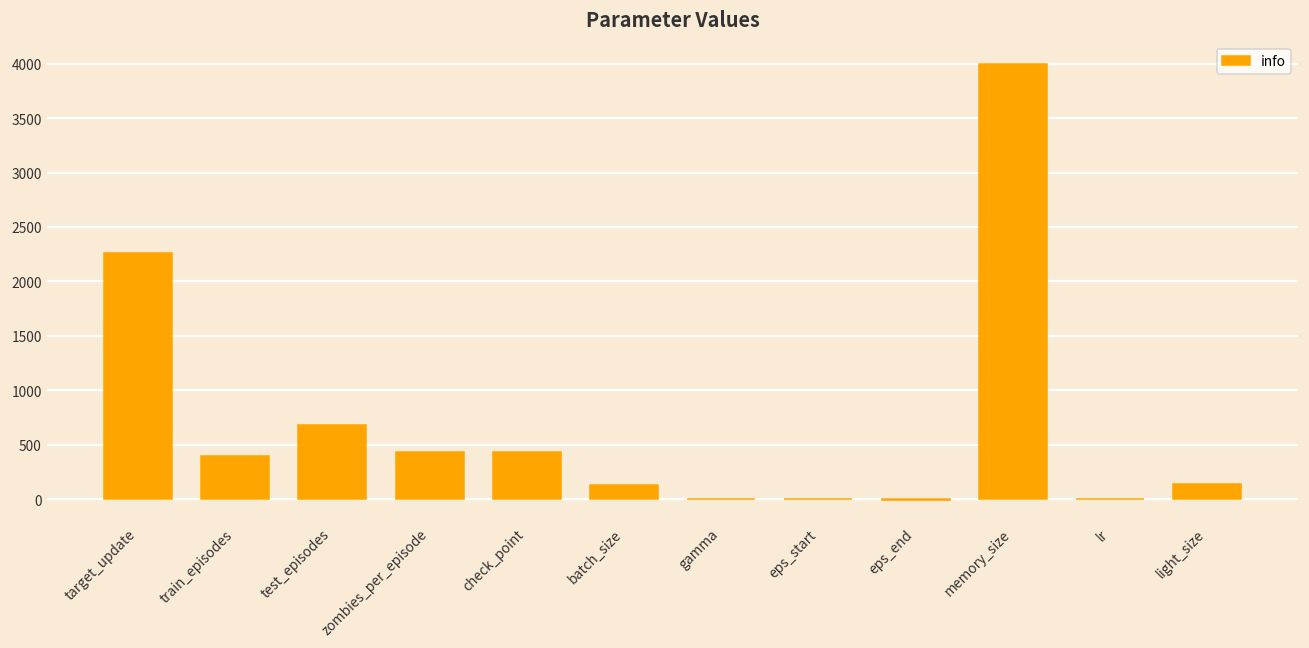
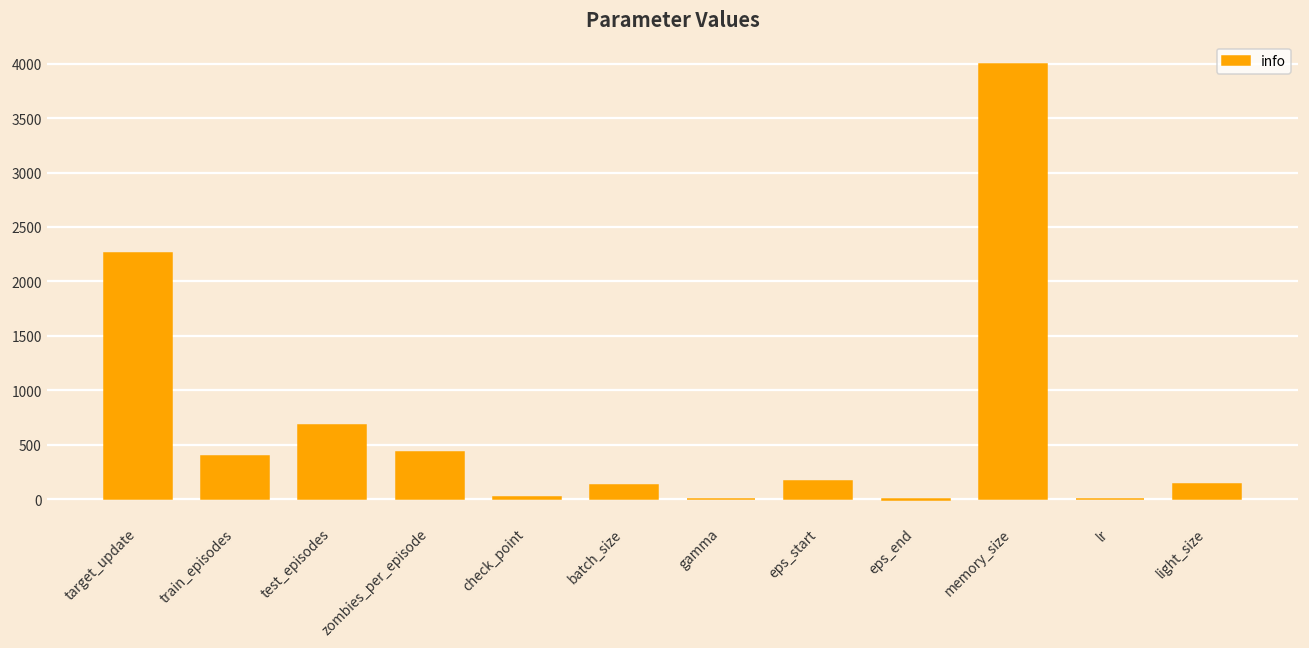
  {
    "target_update": 2300,
    "train_episodes": 400,
    "test_episodes": 700,
    "zombies_per_episode": 400,
-   "check_point": 400,
+   "check_point": 0,
    "batch_size": 100,
-   "eps_start": 0,
+   "eps_start": 200,
    "memory_size": 4000,
    "light_size": 100
  }
